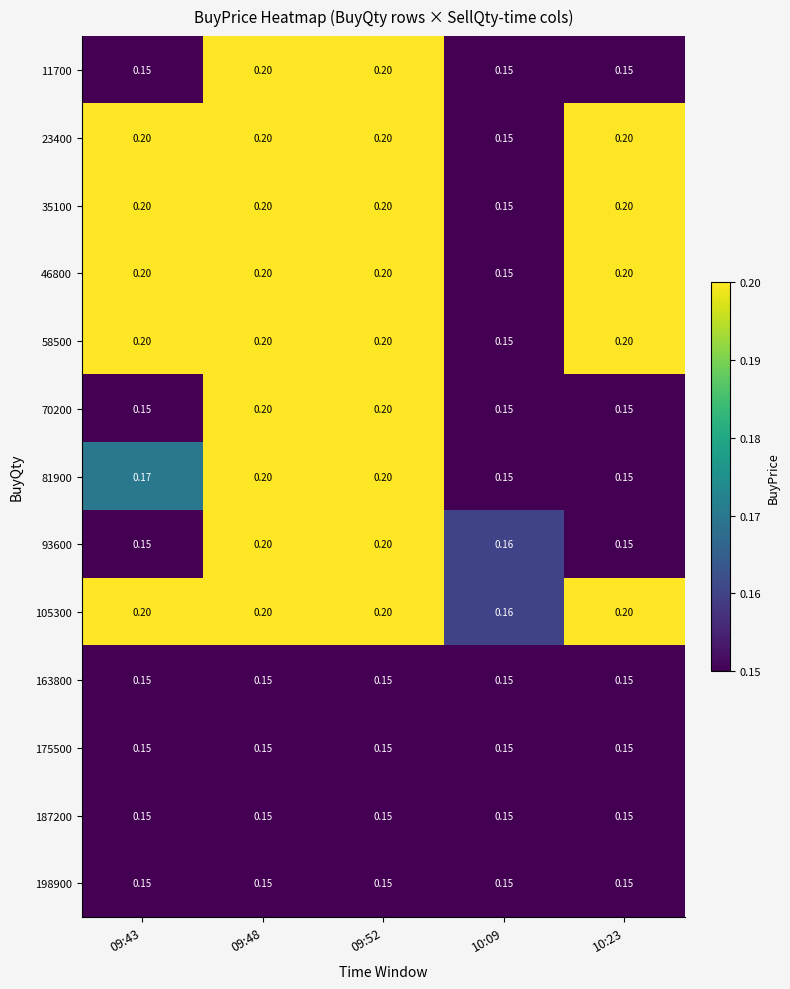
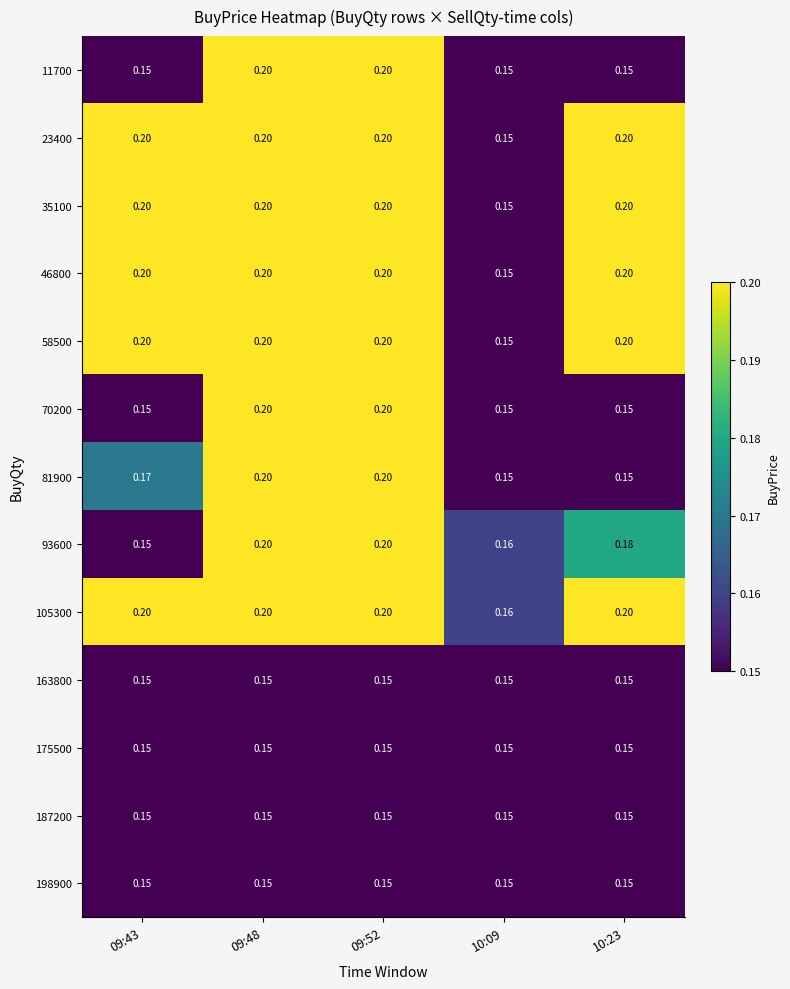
  {
    "11700": {
      "09:43": 0.15,
      "09:48": 0.20,
      "09:52": 0.20,
      "10:09": 0.15,
      "10:23": 0.15
    },
    "23400": {
      "09:43": 0.20,
      "09:48": 0.20,
      "09:52": 0.20,
      "10:09": 0.15,
      "10:23": 0.20
    },
    "35100": {
      "09:43": 0.20,
      "09:48": 0.20,
      "09:52": 0.20,
      "10:09": 0.15,
      "10:23": 0.20
    },
    "46800": {
      "09:43": 0.20,
      "09:48": 0.20,
      "09:52": 0.20,
      "10:09": 0.15,
      "10:23": 0.20
    },
    "58500": {
      "09:43": 0.20,
      "09:48": 0.20,
      "09:52": 0.20,
      "10:09": 0.15,
      "10:23": 0.20
    },
    "70200": {
      "09:43": 0.15,
      "09:48": 0.20,
      "09:52": 0.20,
      "10:09": 0.15,
      "10:23": 0.15
    },
    "81900": {
      "09:43": 0.17,
      "09:48": 0.20,
      "09:52": 0.20,
      "10:09": 0.15,
      "10:23": 0.15
    },
    "93600": {
      "09:43": 0.15,
      "09:48": 0.20,
      "09:52": 0.20,
      "10:09": 0.16,
-     "10:23": 0.15
+     "10:23": 0.18
    },
    "105300": {
      "09:43": 0.20,
      "09:48": 0.20,
      "09:52": 0.20,
      "10:09": 0.16,
      "10:23": 0.20
    },
    "163800": {
      "09:43": 0.15,
      "09:48": 0.15,
      "09:52": 0.15,
      "10:09": 0.15,
      "10:23": 0.15
    },
    "175500": {
      "09:43": 0.15,
      "09:48": 0.15,
      "09:52": 0.15,
      "10:09": 0.15,
      "10:23": 0.15
    },
    "187200": {
      "09:43": 0.15,
      "09:48": 0.15,
      "09:52": 0.15,
      "10:09": 0.15,
      "10:23": 0.15
    },
    "198900": {
      "09:43": 0.15,
      "09:48": 0.15,
      "09:52": 0.15,
      "10:09": 0.15,
      "10:23": 0.15
    }
  }
